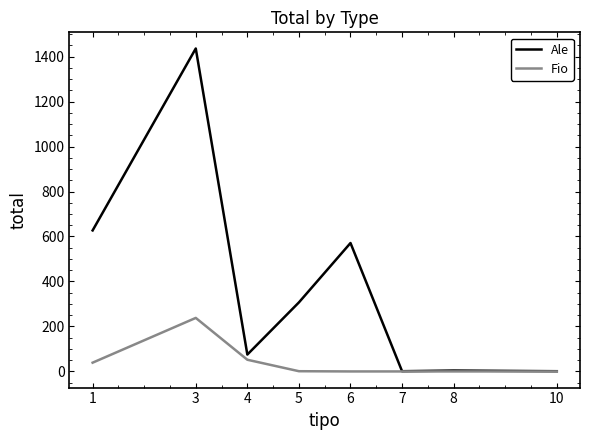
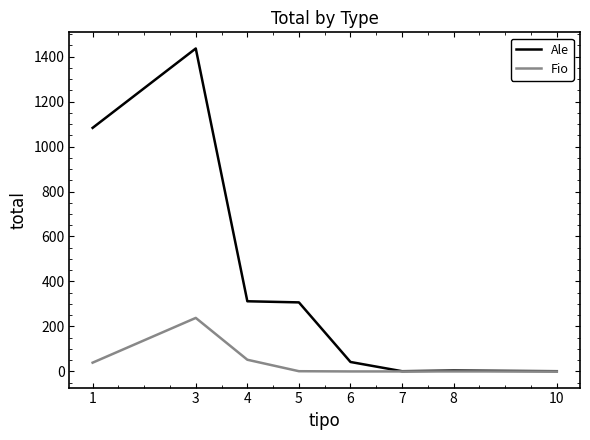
  {
    "Ale": {
-     "1": 630,
+     "1": 1080,
      "3": 1440,
-     "4": 80,
+     "4": 310,
      "5": 310,
-     "6": 570
+     "6": 40
    },
    "Fio": {
      "1": 40,
      "3": 240,
      "4": 50,
      "5": 0,
      "6": 0
    }
  }
